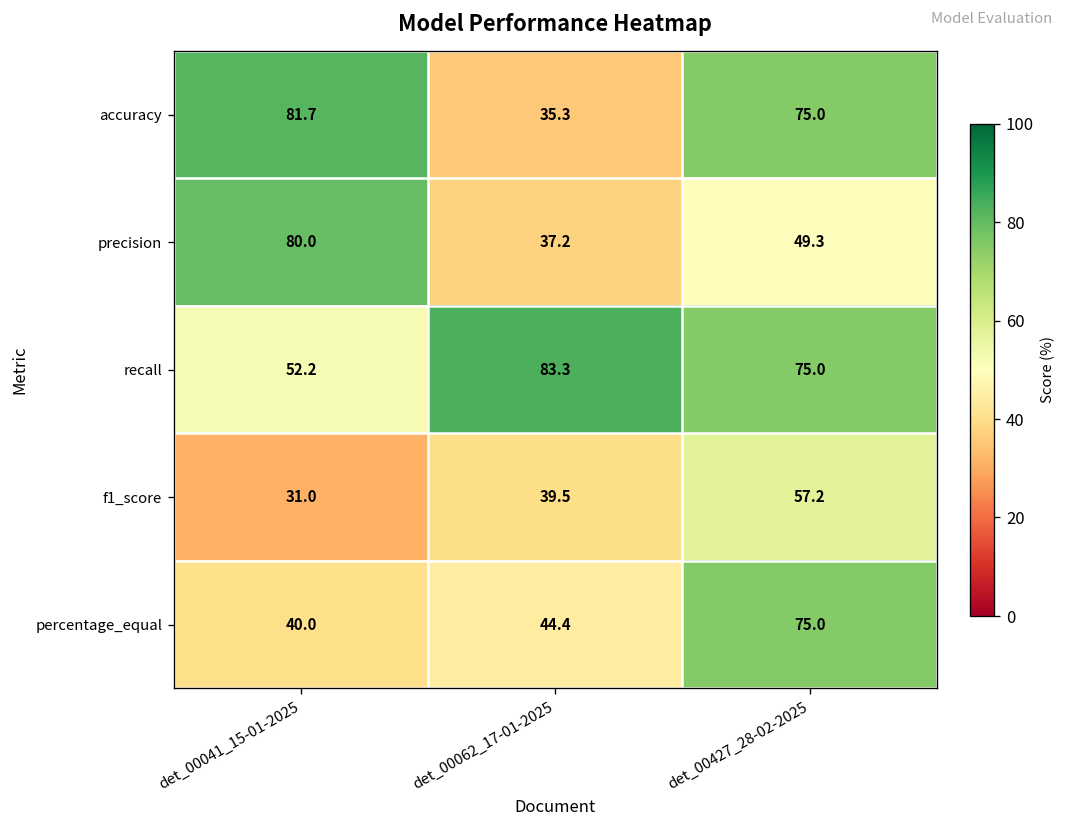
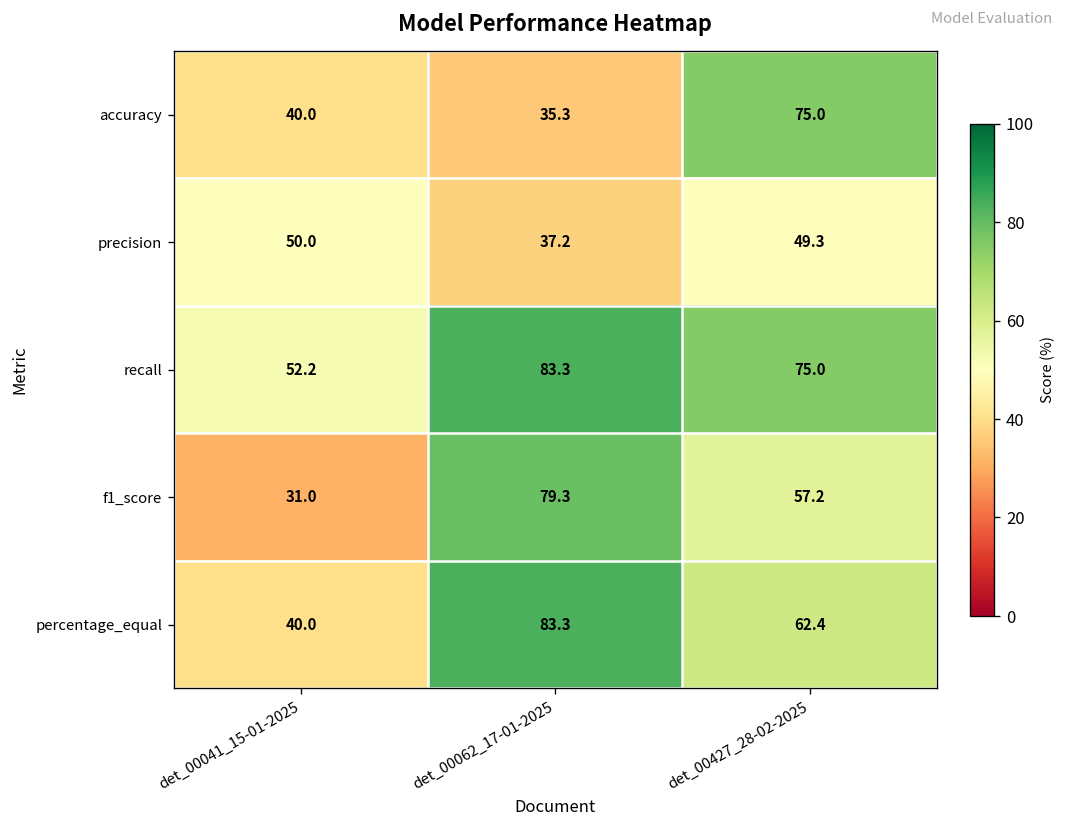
  {
    "accuracy": {
-     "det_00041_15-01-2025": 81.7,
+     "det_00041_15-01-2025": 40.0,
      "det_00062_17-01-2025": 35.3,
      "det_00427_28-02-2025": 75.0
    },
    "precision": {
-     "det_00041_15-01-2025": 80.0,
+     "det_00041_15-01-2025": 50.0,
      "det_00062_17-01-2025": 37.2,
      "det_00427_28-02-2025": 49.3
    },
    "recall": {
      "det_00041_15-01-2025": 52.2,
      "det_00062_17-01-2025": 83.3,
      "det_00427_28-02-2025": 75.0
    },
    "f1_score": {
      "det_00041_15-01-2025": 31.0,
-     "det_00062_17-01-2025": 39.5,
+     "det_00062_17-01-2025": 79.3,
      "det_00427_28-02-2025": 57.2
    },
    "percentage_equal": {
      "det_00041_15-01-2025": 40.0,
-     "det_00062_17-01-2025": 44.4,
-     "det_00427_28-02-2025": 75.0
+     "det_00062_17-01-2025": 83.3,
+     "det_00427_28-02-2025": 62.4
    }
  }
